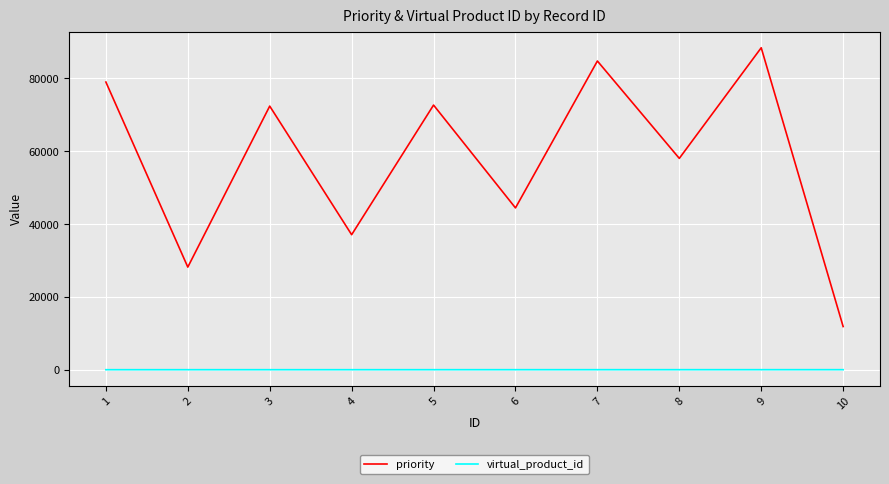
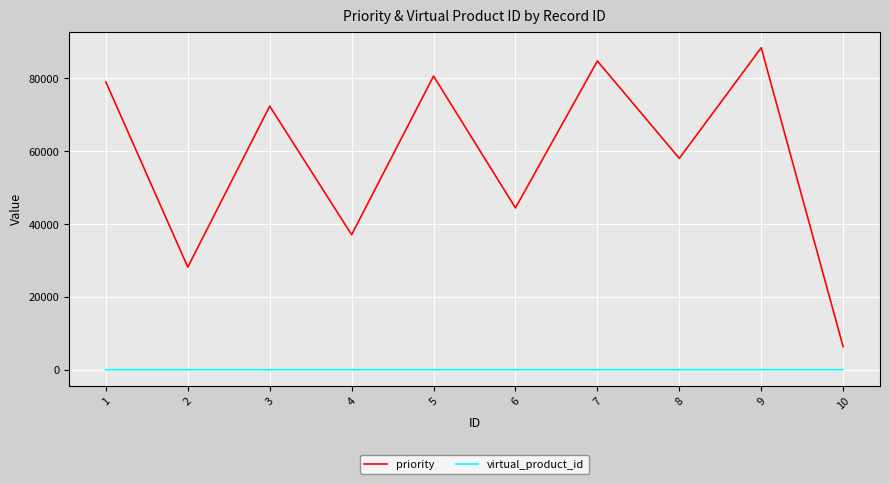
  {
    "priority": {
      "1": 79000,
      "2": 28000,
      "3": 72000,
      "4": 37000,
-     "5": 73000,
+     "5": 81000,
      "6": 44000,
      "7": 85000,
      "8": 58000,
      "9": 88000,
-     "10": 12000
+     "10": 6000
    },
    "virtual_product_id": {
      "1": 0,
      "2": 0,
      "3": 0,
      "4": 0,
      "5": 0,
      "6": 0,
      "7": 0,
      "8": 0,
      "9": 0,
      "10": 0
    }
  }
